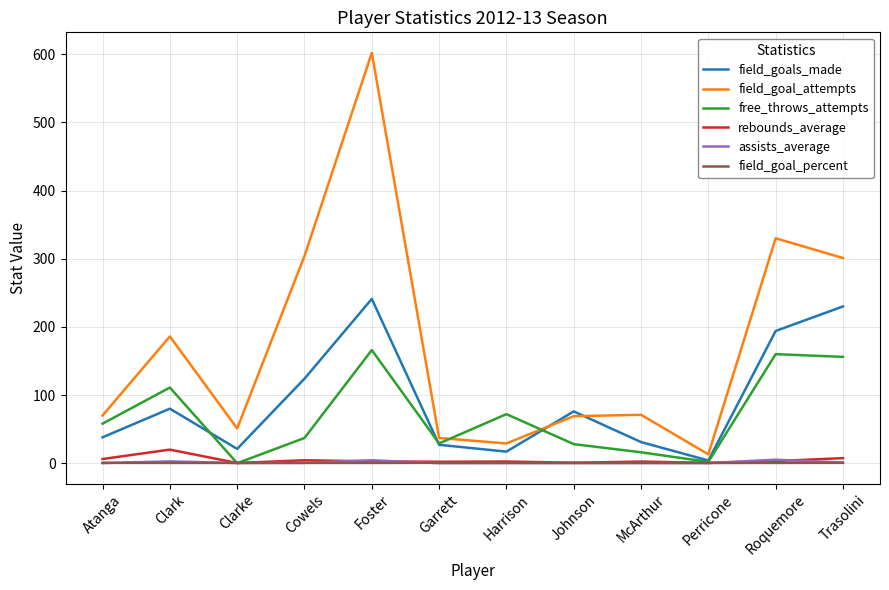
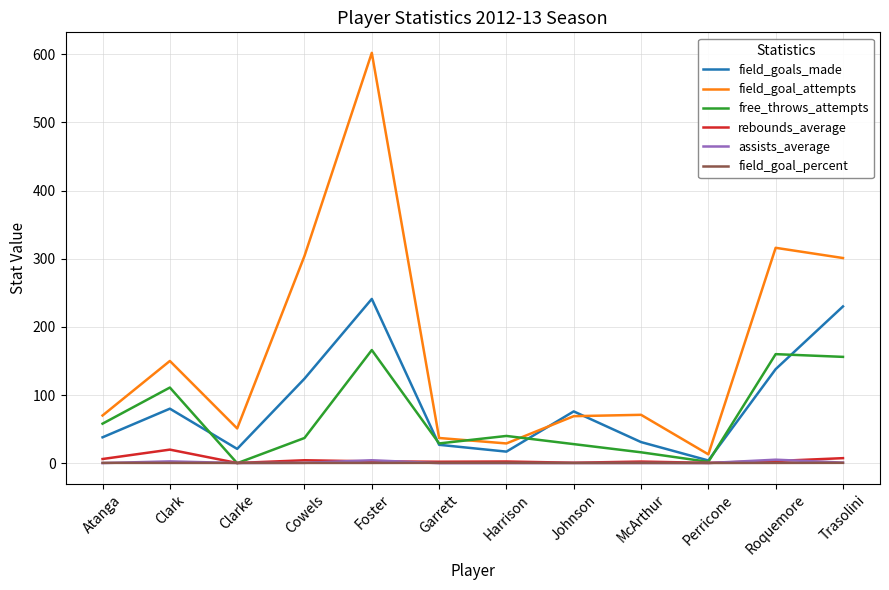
  {
    "field_goals_made": {
      "Atanga": 40,
      "Clark": 80,
      "Clarke": 20,
      "Cowels": 120,
      "Foster": 240,
      "Harrison": 20,
      "Johnson": 80,
      "McArthur": 30,
-     "Roquemore": 190,
+     "Roquemore": 140,
      "Trasolini": 230
    },
    "field_goal_attempts": {
      "Atanga": 70,
-     "Clark": 190,
+     "Clark": 150,
      "Clarke": 50,
      "Cowels": 300,
      "Foster": 600,
      "Garrett": 40,
      "Harrison": 30,
      "Johnson": 70,
      "McArthur": 70,
      "Perricone": 10,
-     "Roquemore": 330,
+     "Roquemore": 320,
      "Trasolini": 300
    },
    "free_throws_attempts": {
      "Atanga": 60,
      "Clark": 110,
      "Cowels": 40,
      "Foster": 170,
-     "Harrison": 70,
+     "Harrison": 40,
      "Johnson": 30,
      "McArthur": 20,
      "Roquemore": 160,
      "Trasolini": 160
    },
    "rebounds_average": {
      "Atanga": 10,
      "Clark": 20,
      "Cowels": 0,
      "Trasolini": 10
    }
  }
